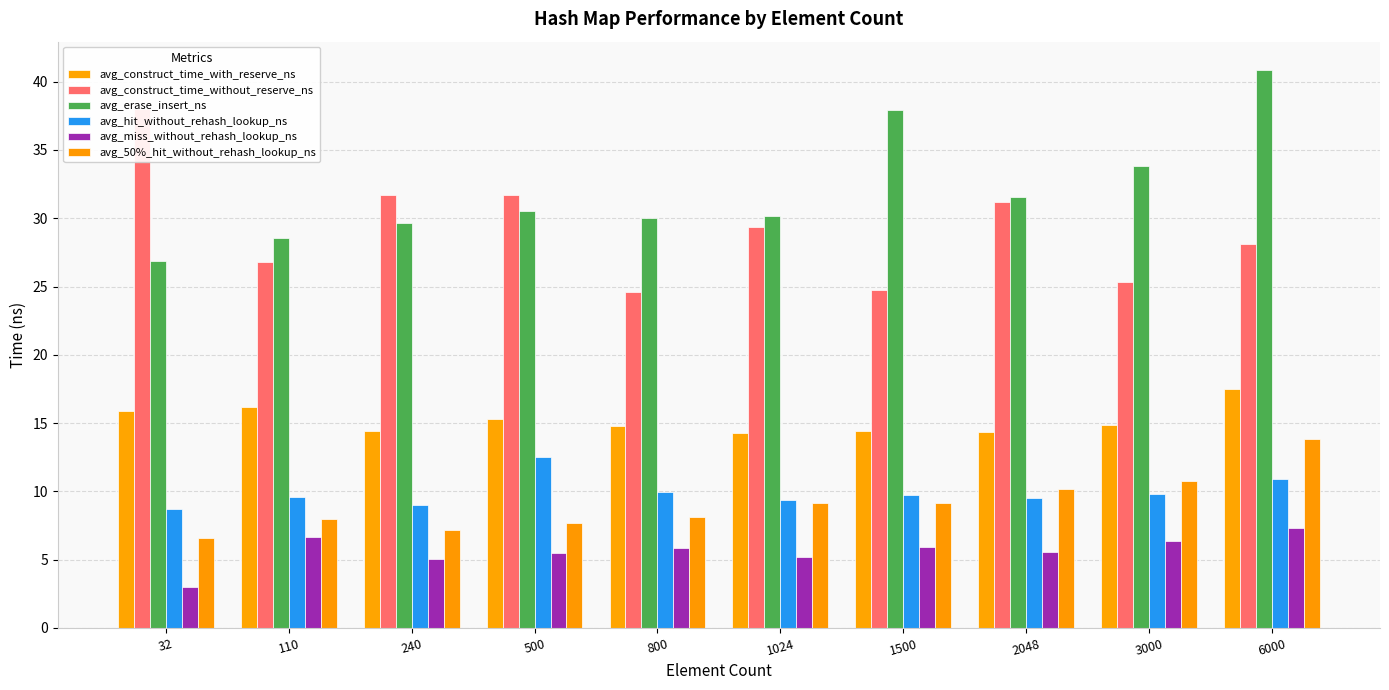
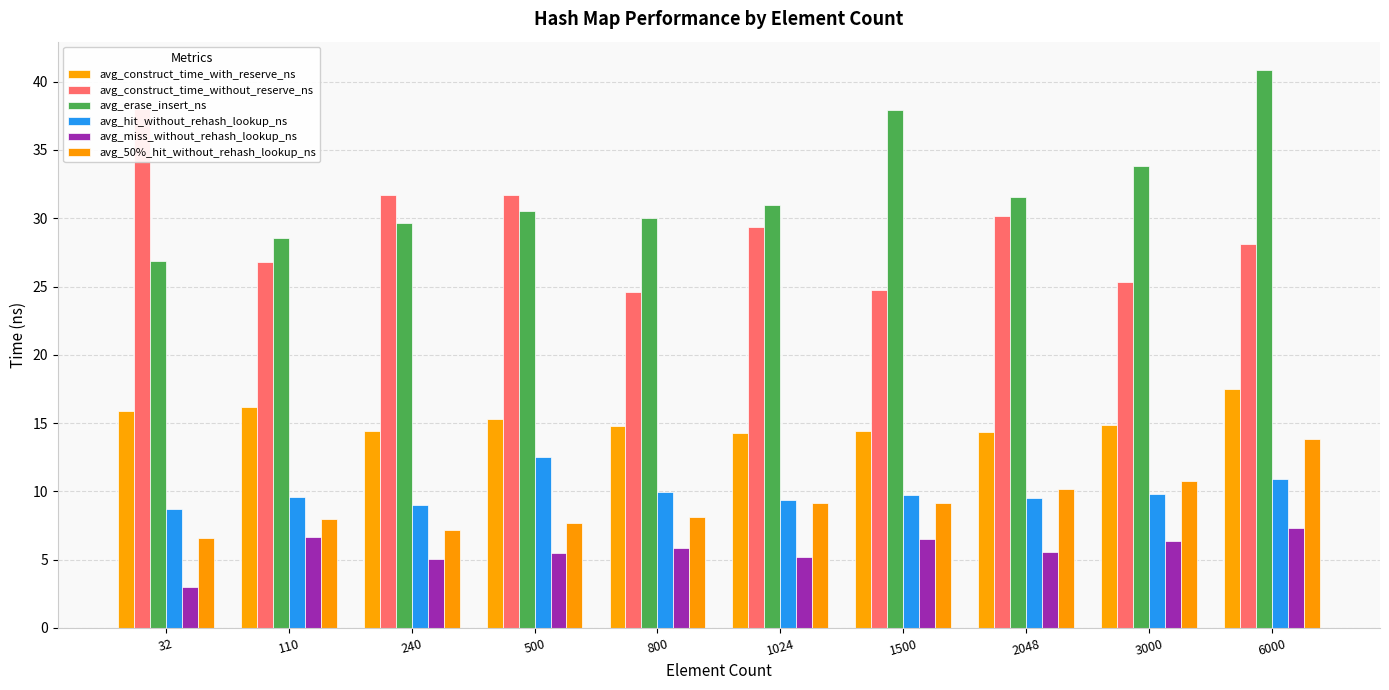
  {
    "avg_construct_time_without_reserve_ns": {
      "110": 26.8,
      "240": 31.7,
      "500": 31.7,
      "800": 24.6,
      "1024": 29.4,
      "1500": 24.7,
-     "2048": 31.2,
+     "2048": 30.2,
      "3000": 25.3,
      "6000": 28.1
    },
    "avg_erase_insert_ns": {
      "32": 26.9,
      "110": 28.6,
      "240": 29.6,
      "500": 30.5,
      "800": 30.1,
-     "1024": 30.2,
+     "1024": 31.0,
      "1500": 37.9,
      "2048": 31.6,
      "3000": 33.8,
      "6000": 40.9
    },
    "avg_hit_without_rehash_lookup_ns": {
      "32": 8.7,
      "110": 9.6,
      "240": 9.0,
      "500": 12.5,
      "800": 9.9,
      "1024": 9.4,
      "1500": 9.7,
      "2048": 9.5,
      "3000": 9.8,
      "6000": 10.9
    },
    "avg_miss_without_rehash_lookup_ns": {
      "32": 3.0,
      "110": 6.6,
      "240": 5.0,
      "500": 5.5,
      "800": 5.8,
      "1024": 5.2,
-     "1500": 5.9,
+     "1500": 6.5,
      "2048": 5.5,
      "3000": 6.4,
      "6000": 7.3
    }
  }
